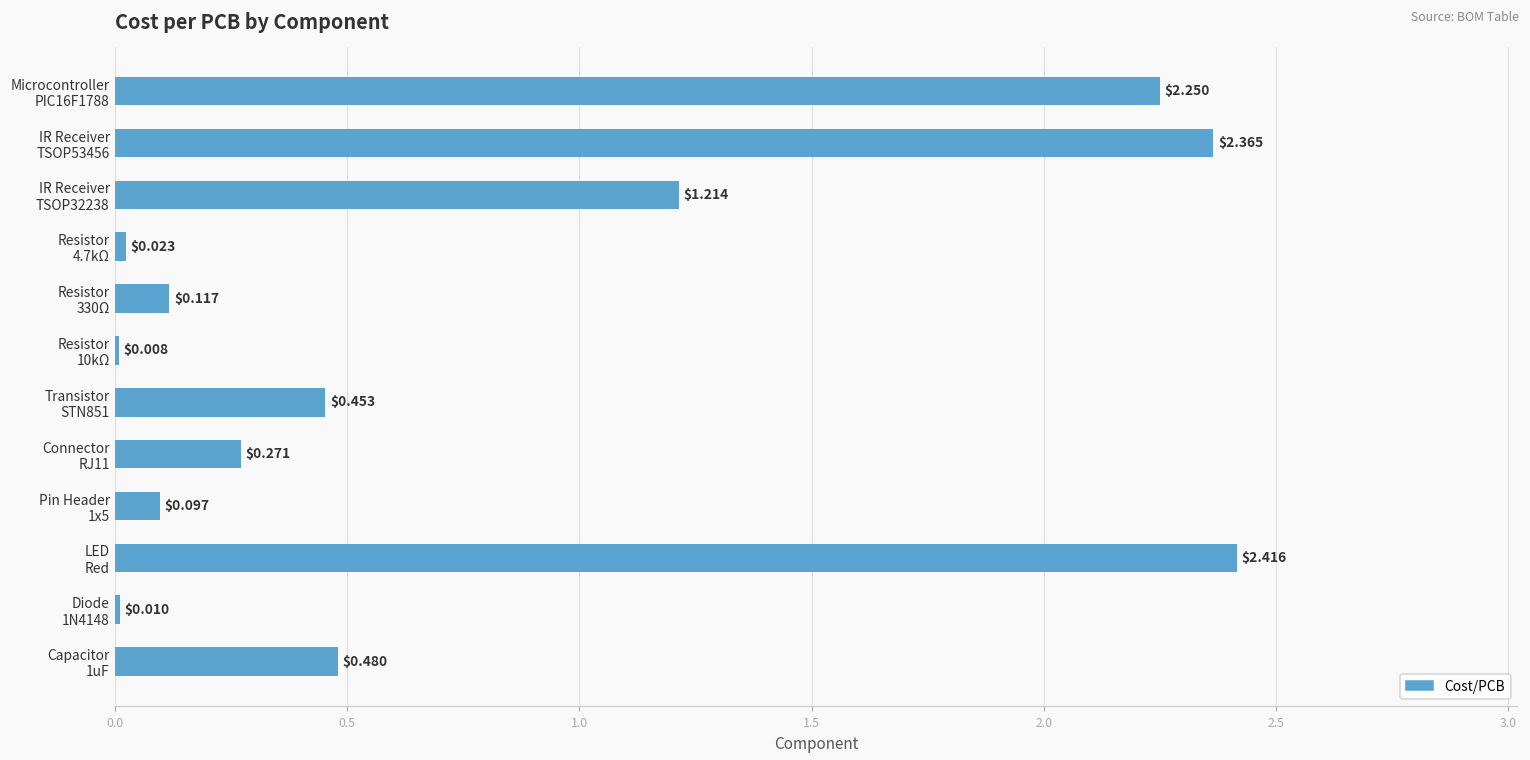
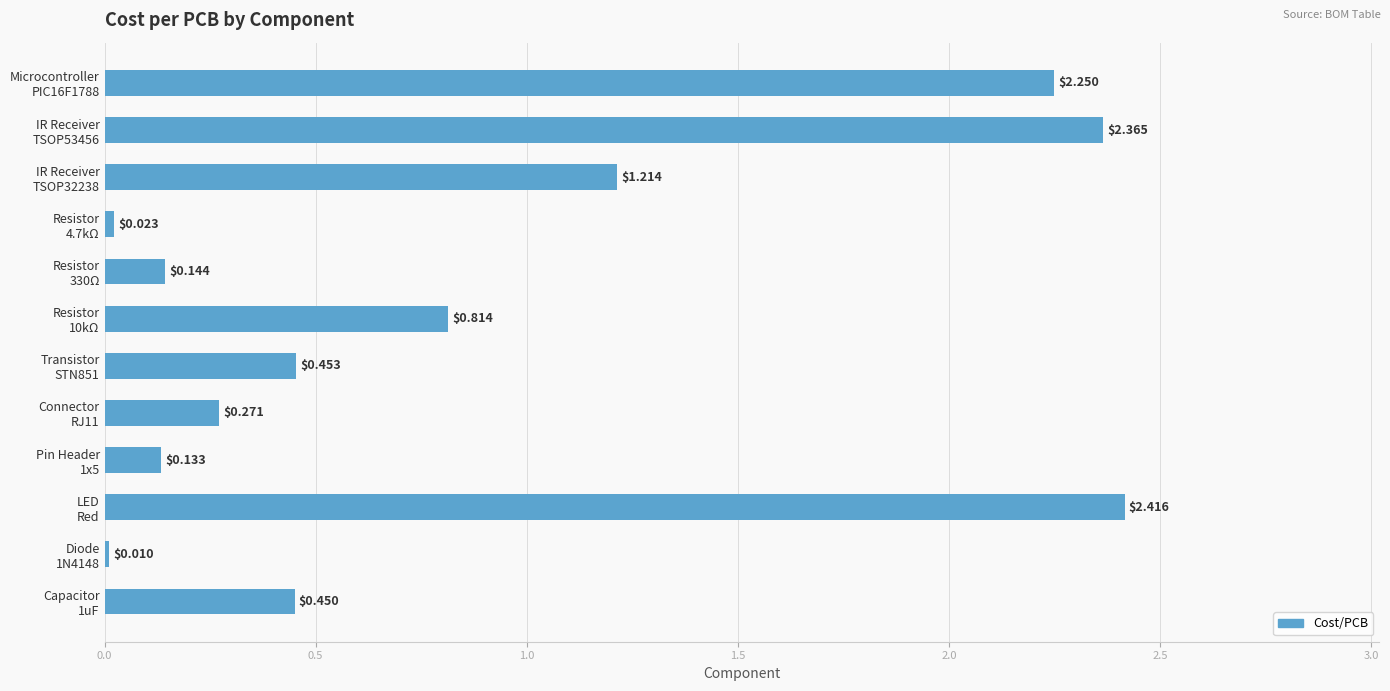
  {
    "Microcontroller PIC16F1788": "$2.250",
    "IR Receiver TSOP53456": "$2.365",
    "IR Receiver TSOP32238": "$1.214",
    "Resistor 4.7kΩ": "$0.023",
-   "Resistor 330Ω": "$0.117",
-   "Resistor 10kΩ": "$0.008",
+   "Resistor 330Ω": "$0.144",
+   "Resistor 10kΩ": "$0.814",
    "Transistor STN851": "$0.453",
    "Connector RJ11": "$0.271",
-   "Pin Header 1x5": "$0.097",
+   "Pin Header 1x5": "$0.133",
    "LED Red": "$2.416",
    "Diode 1N4148": "$0.010",
-   "Capacitor 1uF": "$0.480"
+   "Capacitor 1uF": "$0.450"
  }
